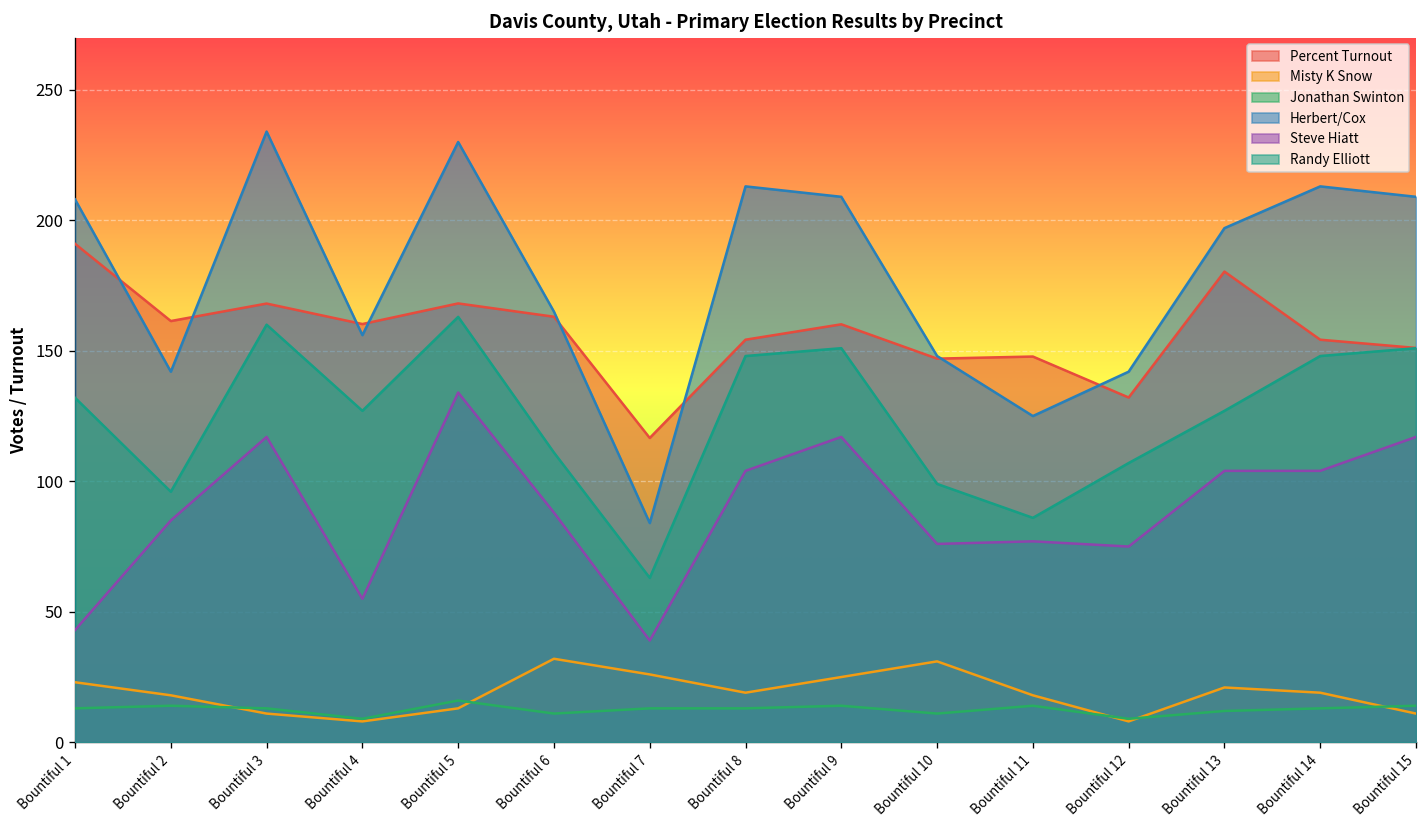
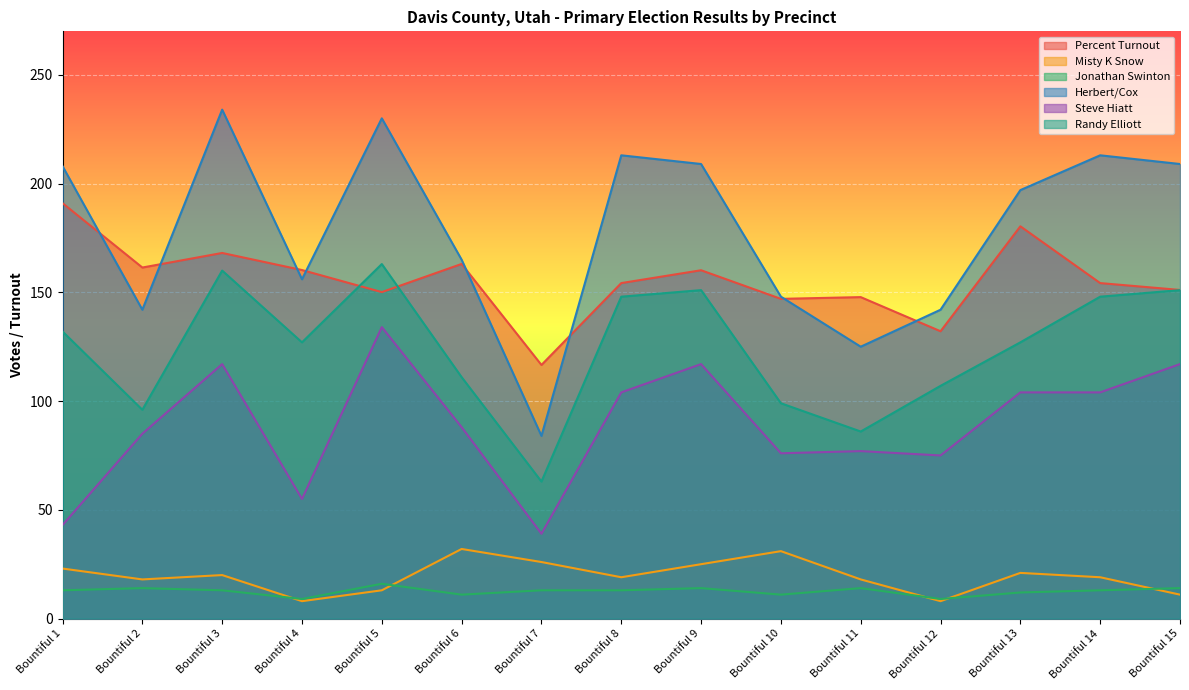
  {
    "Percent Turnout": {
      "Bountiful 1": 191,
      "Bountiful 2": 161,
      "Bountiful 3": 168,
      "Bountiful 4": 160,
-     "Bountiful 5": 168,
+     "Bountiful 5": 150,
      "Bountiful 6": 163,
      "Bountiful 7": 117,
      "Bountiful 8": 154,
      "Bountiful 9": 160,
      "Bountiful 11": 148,
      "Bountiful 12": 132,
      "Bountiful 13": 180,
      "Bountiful 14": 154
    },
    "Misty K Snow": {
      "Bountiful 1": 23,
      "Bountiful 2": 18,
-     "Bountiful 3": 11,
+     "Bountiful 3": 20,
      "Bountiful 5": 13,
      "Bountiful 6": 32,
      "Bountiful 7": 26,
      "Bountiful 8": 19,
      "Bountiful 9": 25,
      "Bountiful 10": 31,
      "Bountiful 11": 18,
      "Bountiful 13": 21,
      "Bountiful 14": 19,
      "Bountiful 15": 11
    },
    "Steve Hiatt": {
      "Bountiful 1": 43,
      "Bountiful 2": 85,
      "Bountiful 3": 117,
      "Bountiful 4": 55,
      "Bountiful 5": 134,
      "Bountiful 6": 88,
      "Bountiful 7": 39,
      "Bountiful 8": 104,
      "Bountiful 9": 117,
      "Bountiful 10": 76,
      "Bountiful 11": 77,
      "Bountiful 12": 75,
      "Bountiful 13": 104,
      "Bountiful 14": 104,
      "Bountiful 15": 117
    }
  }
